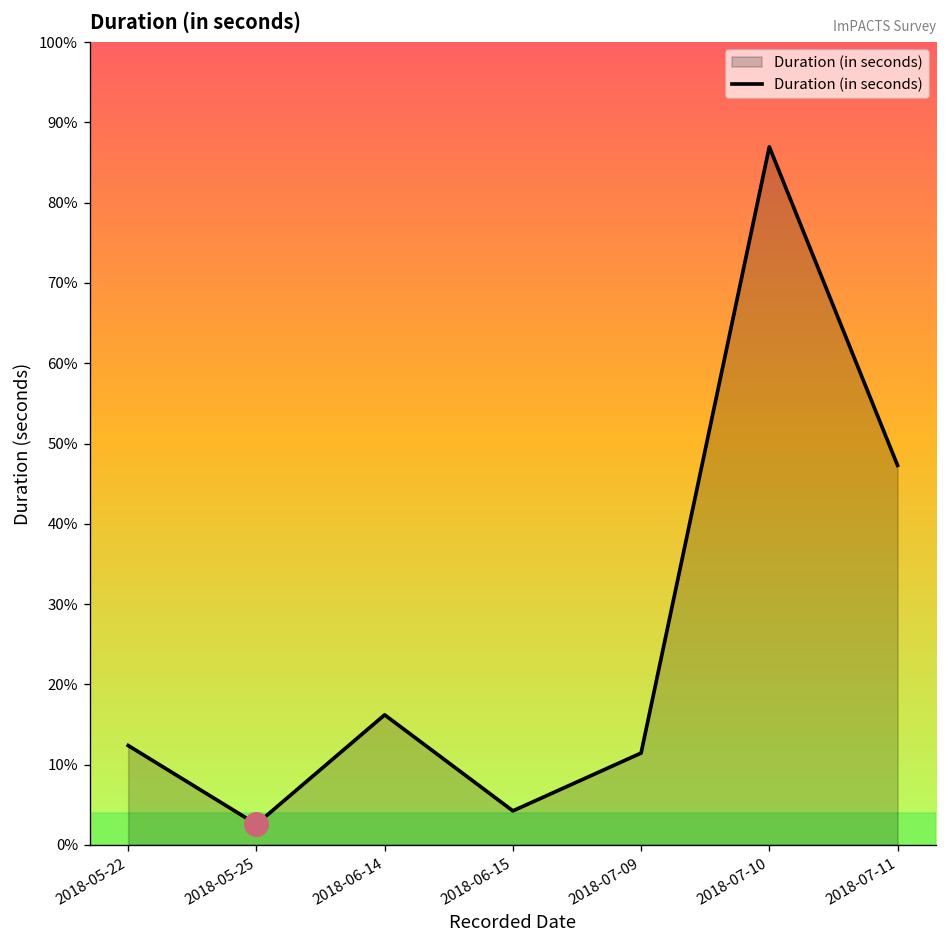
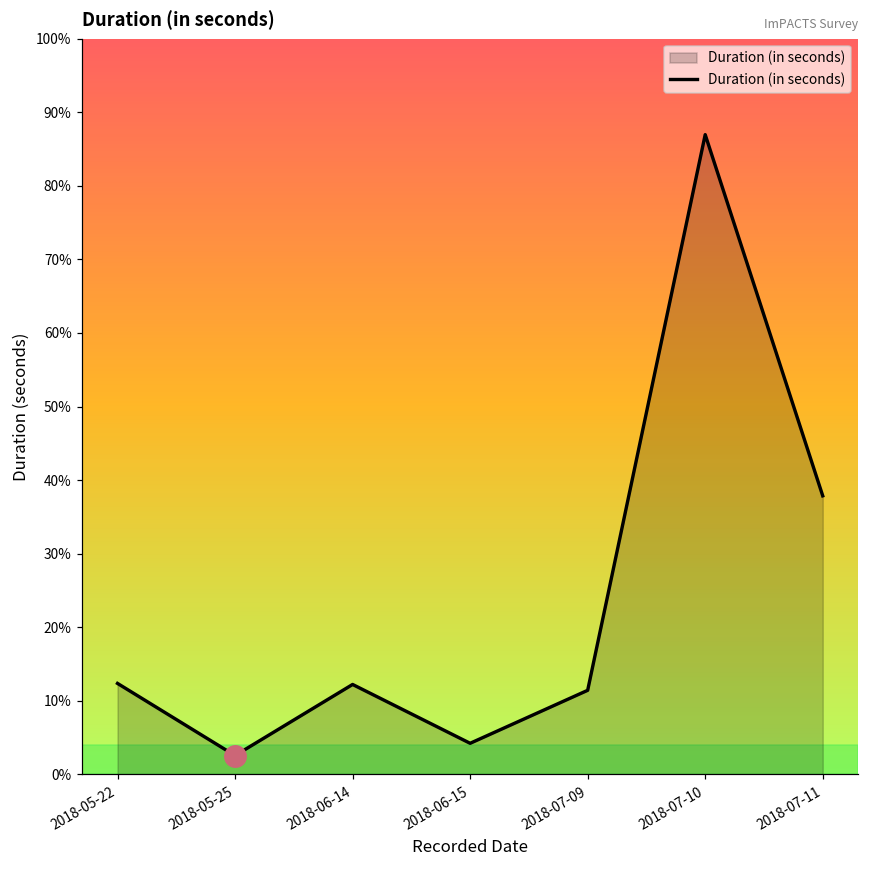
  {
    "Duration (in seconds)": {
      "2018-05-22": "12%",
-     "2018-06-14": "16%",
+     "2018-06-14": "12%",
      "2018-06-15": "4%",
      "2018-07-09": "11%",
      "2018-07-10": "87%",
-     "2018-07-11": "47%"
+     "2018-07-11": "38%"
    }
  }
